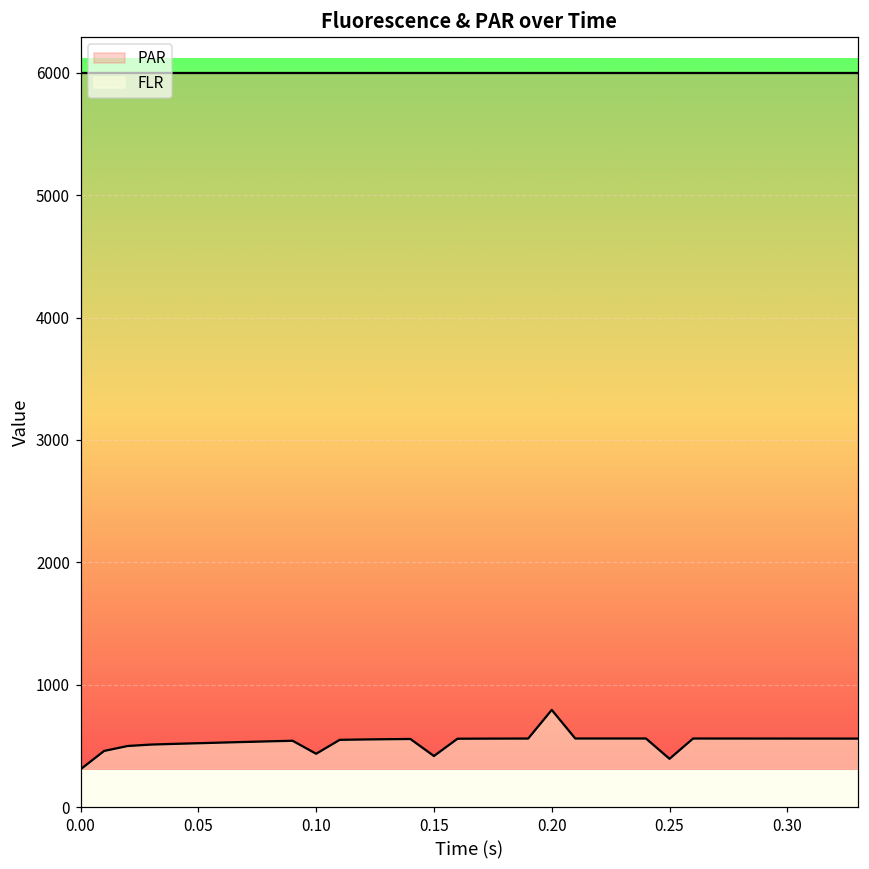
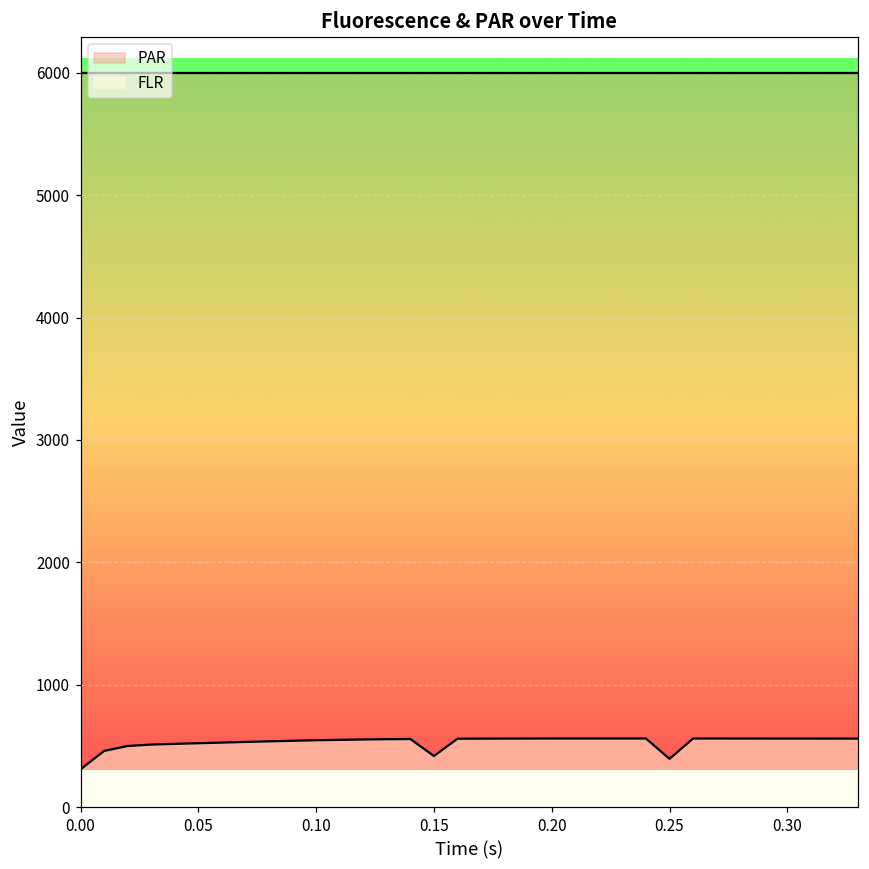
  {
    "PAR": {
      "0.00": 6000,
      "0.05": 6000,
      "0.10": 6000,
      "0.15": 6000,
      "0.20": 6000,
      "0.25": 6000,
      "0.30": 6000
    },
    "FLR": {
      "0.00": 310,
      "0.05": 520,
-     "0.10": 440,
+     "0.10": 550,
      "0.15": 420,
-     "0.20": 790,
+     "0.20": 560,
      "0.25": 390,
      "0.30": 560
    }
  }
